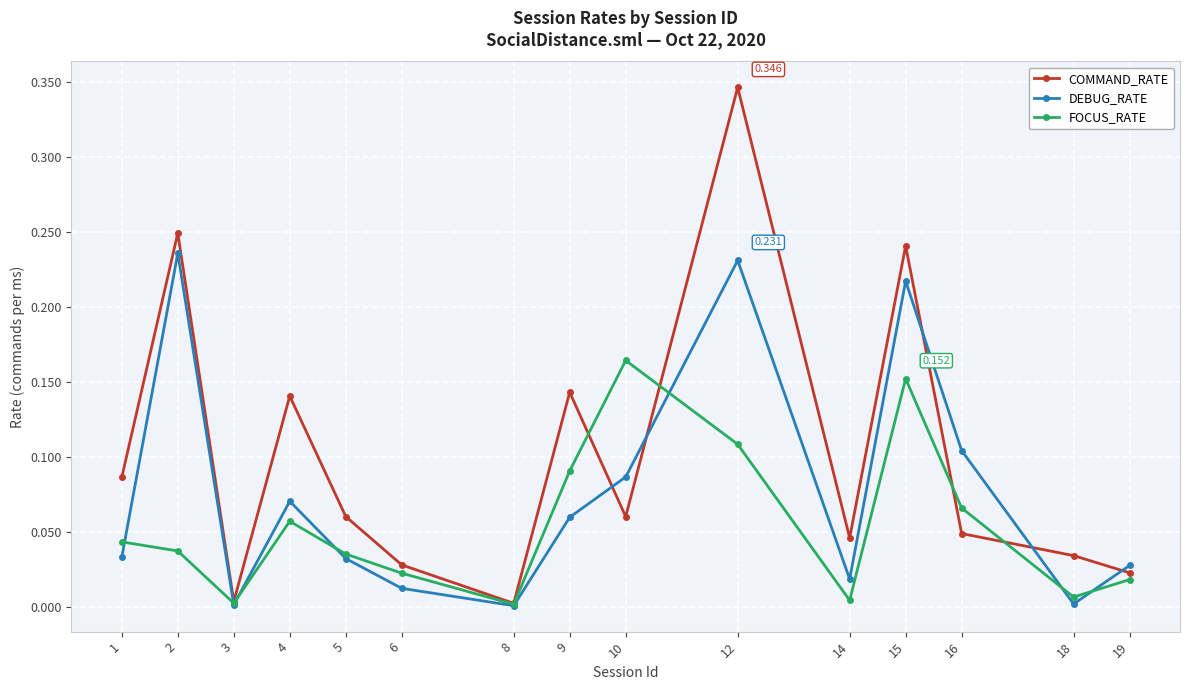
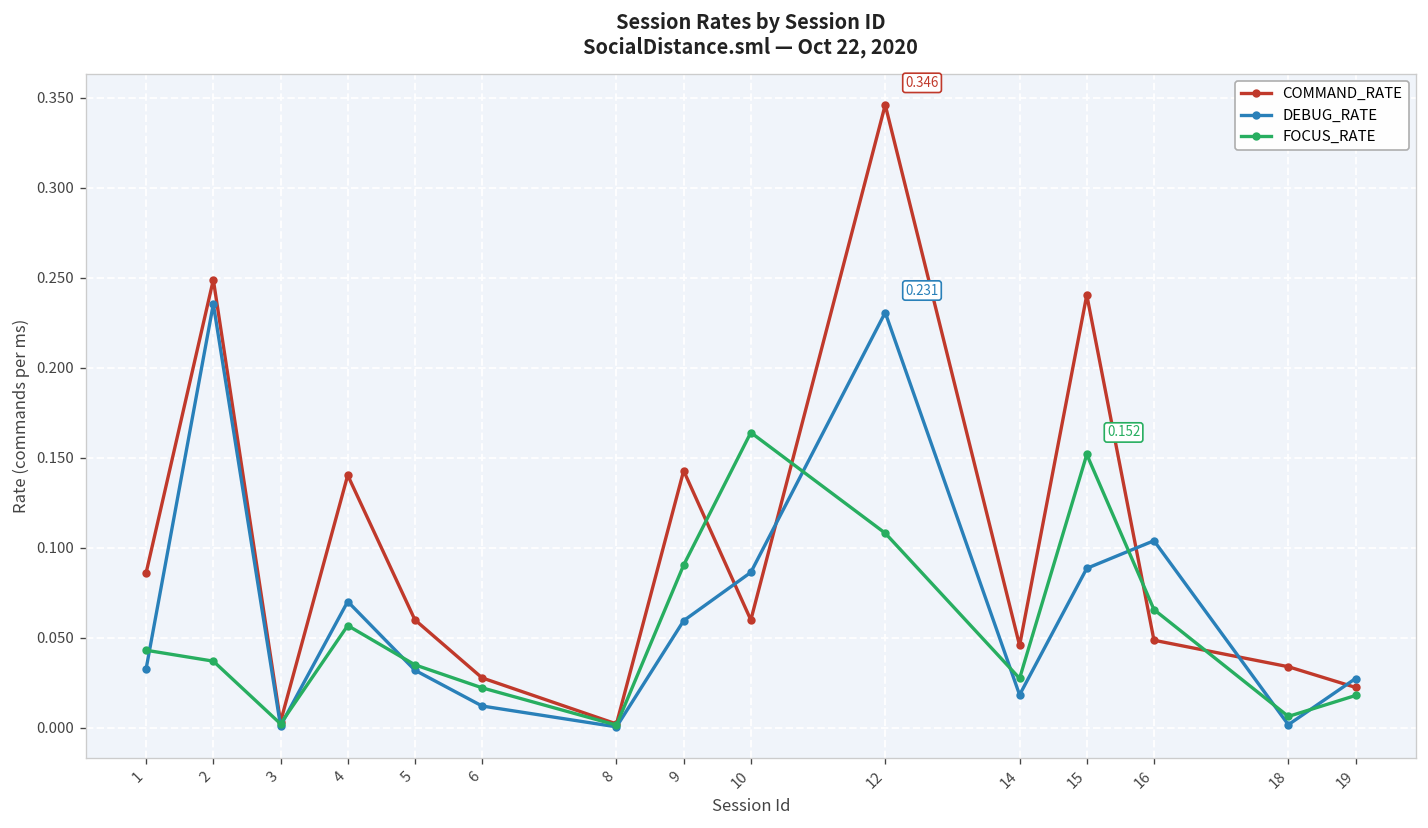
  {
    "COMMAND_RATE": {
      "1": 0.086,
      "2": 0.249,
      "4": 0.140,
      "5": 0.060,
      "6": 0.028,
      "9": 0.143,
      "10": 0.060,
      "14": 0.046,
      "15": 0.241,
      "16": 0.049,
      "18": 0.034,
      "19": 0.022
    },
    "DEBUG_RATE": {
      "1": 0.033,
      "2": 0.235,
      "4": 0.070,
      "5": 0.032,
      "6": 0.012,
      "9": 0.060,
      "10": 0.086,
      "14": 0.018,
-     "15": 0.217,
+     "15": 0.089,
      "16": 0.104,
      "18": 0.002,
      "19": 0.027
    },
    "FOCUS_RATE": {
      "1": 0.043,
      "2": 0.037,
      "4": 0.057,
      "5": 0.035,
      "6": 0.022,
      "9": 0.090,
      "10": 0.164,
      "12": 0.108,
-     "14": 0.004,
+     "14": 0.027,
      "16": 0.066,
      "18": 0.006,
      "19": 0.018
    }
  }
